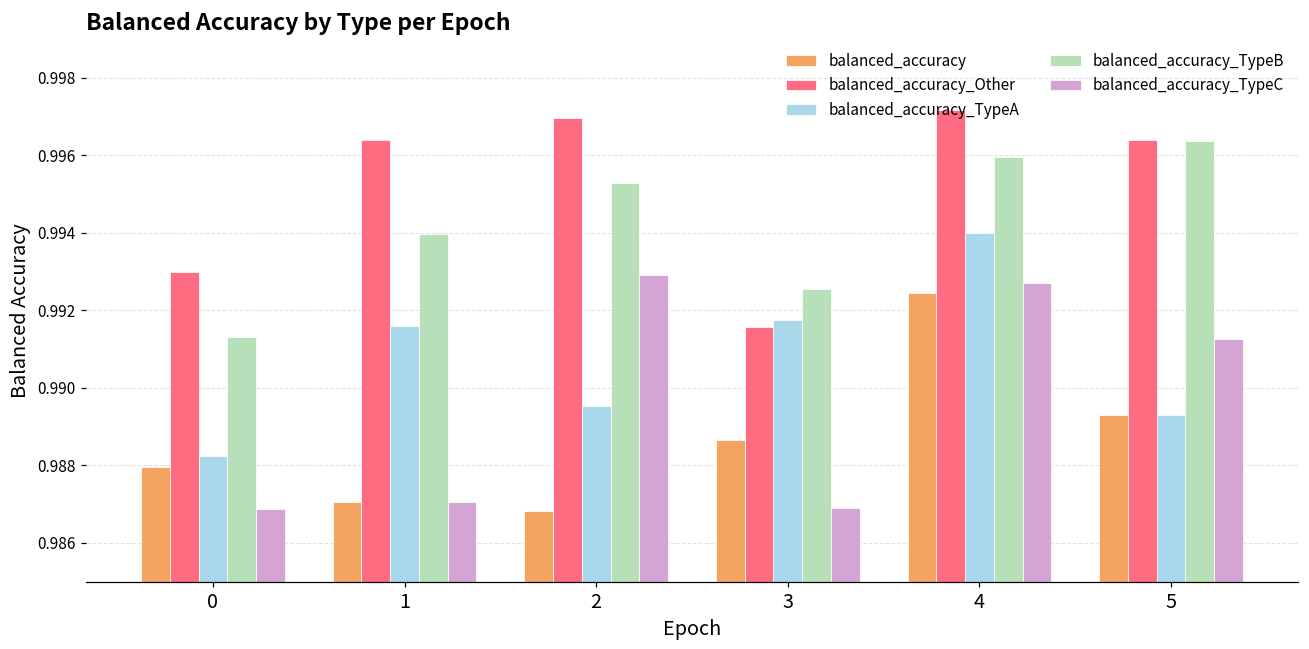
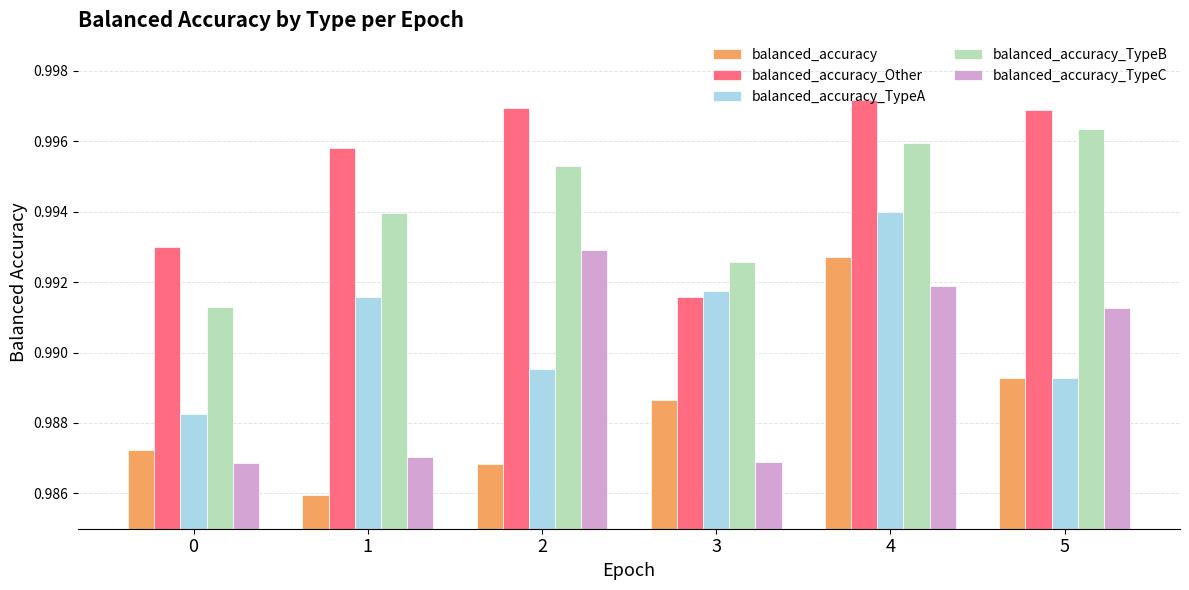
  {
    "balanced_accuracy": {
-     "0": 0.9880,
-     "1": 0.9870,
+     "0": 0.9872,
+     "1": 0.9860,
      "2": 0.9868,
      "3": 0.9887,
-     "4": 0.9925,
+     "4": 0.9927,
      "5": 0.9893
    },
    "balanced_accuracy_Other": {
      "0": 0.9930,
-     "1": 0.9964,
+     "1": 0.9958,
      "2": 0.9969,
      "3": 0.9916,
      "4": 0.9972,
-     "5": 0.9964
+     "5": 0.9969
    },
    "balanced_accuracy_TypeC": {
      "0": 0.9869,
      "1": 0.9870,
      "2": 0.9929,
      "3": 0.9869,
-     "4": 0.9927,
+     "4": 0.9919,
      "5": 0.9913
    }
  }
